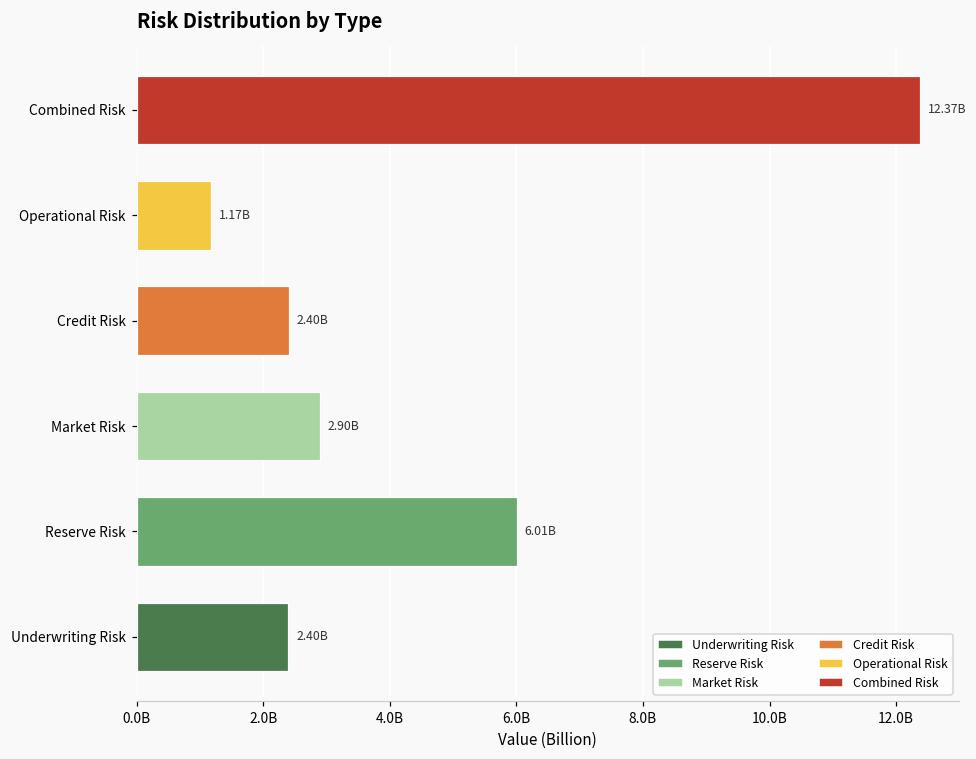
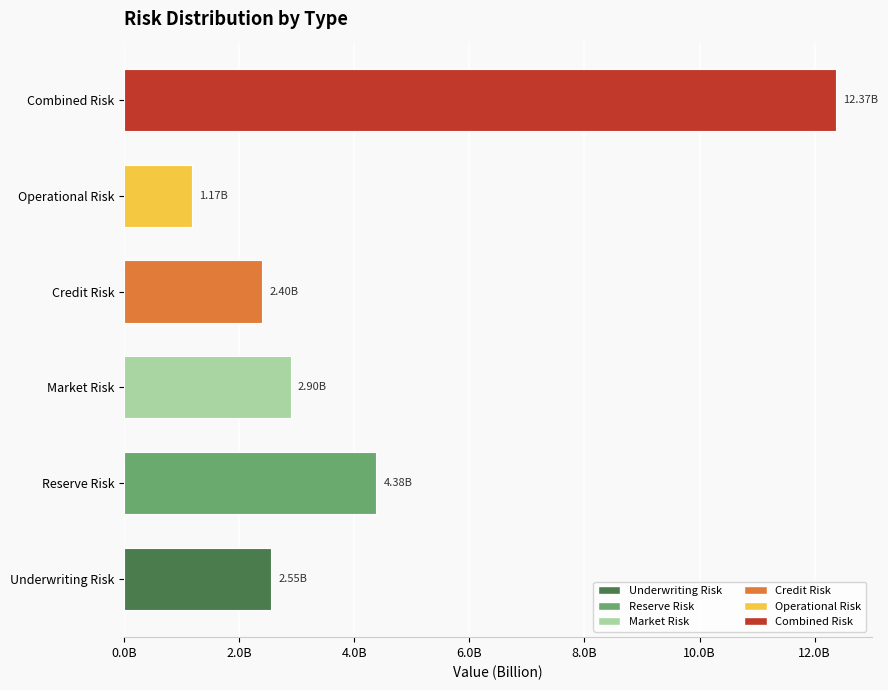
  {
    "Combined Risk": "12.37B",
    "Operational Risk": "1.17B",
    "Credit Risk": "2.40B",
    "Market Risk": "2.90B",
-   "Reserve Risk": "6.01B",
-   "Underwriting Risk": "2.40B"
+   "Reserve Risk": "4.38B",
+   "Underwriting Risk": "2.55B"
  }
